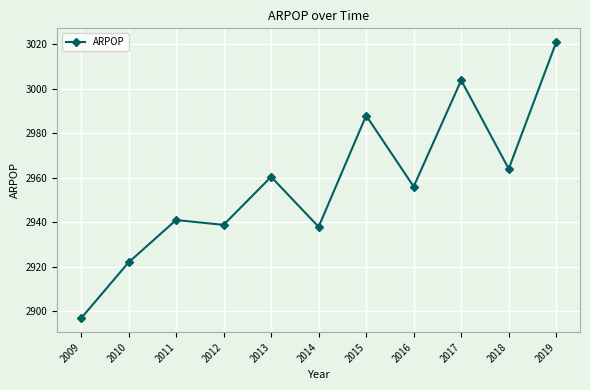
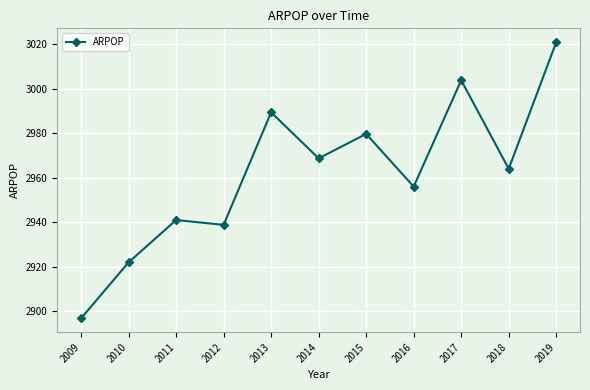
  {
    "2009": 2897,
    "2010": 2922,
    "2011": 2941,
    "2012": 2939,
-   "2013": 2960,
-   "2014": 2938,
-   "2015": 2988,
+   "2013": 2989,
+   "2014": 2969,
+   "2015": 2980,
    "2016": 2956,
    "2017": 3004,
    "2018": 2964,
    "2019": 3021
  }
